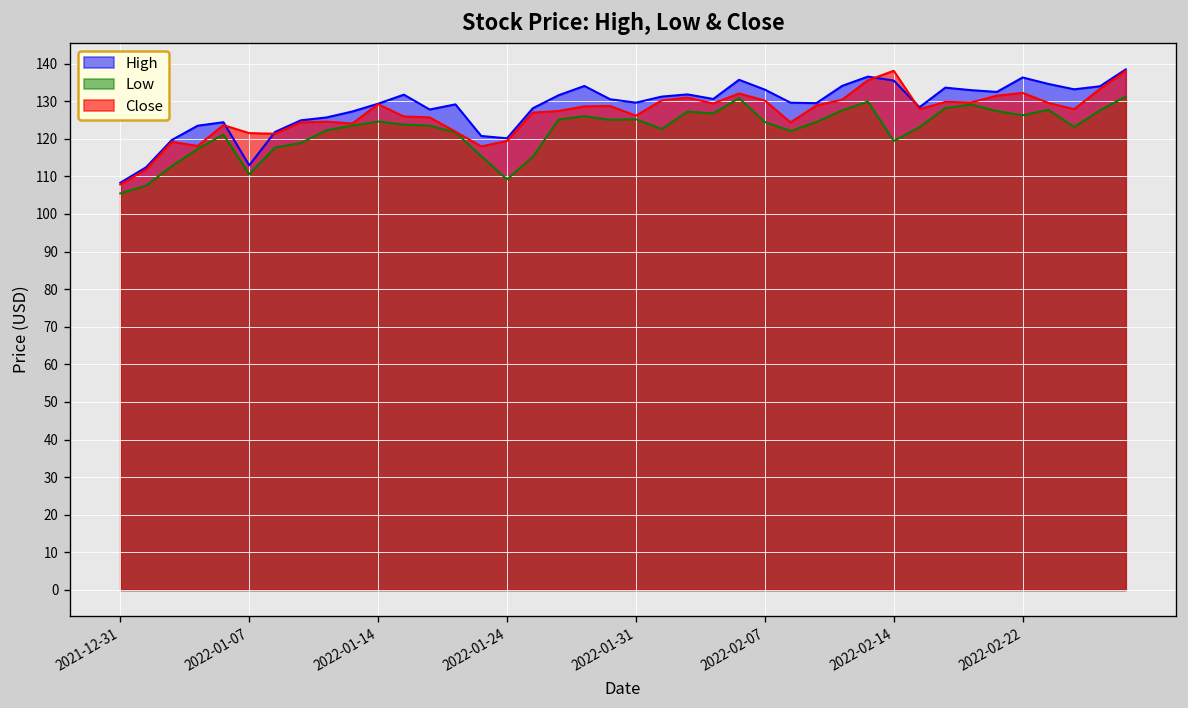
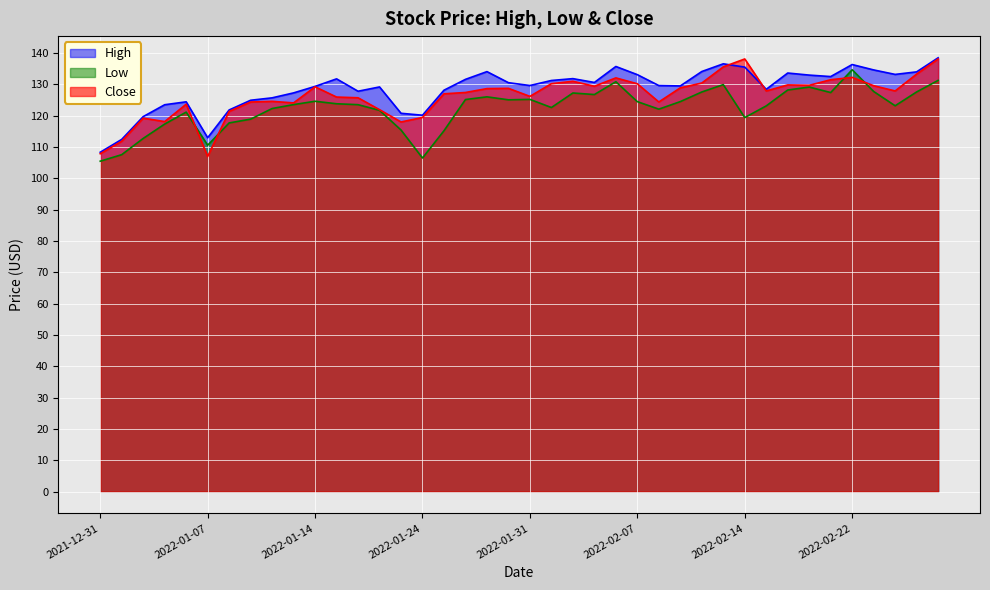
  {
    "High": {
      "2022-01-07": 113,
      "2022-01-31": 130,
      "2022-02-07": 133,
      "2022-02-14": 136,
      "2022-02-22": 136
    },
    "Low": {
      "2021-12-31": 105,
      "2022-01-07": 111,
      "2022-01-14": 125,
-     "2022-01-24": 109,
+     "2022-01-24": 106,
      "2022-01-31": 125,
      "2022-02-07": 124,
      "2022-02-14": 119,
-     "2022-02-22": 126
+     "2022-02-22": 135
    },
    "Close": {
-     "2022-01-07": 122,
+     "2022-01-07": 107,
      "2022-01-31": 126,
      "2022-02-07": 130,
      "2022-02-14": 138,
      "2022-02-22": 132
    }
  }
